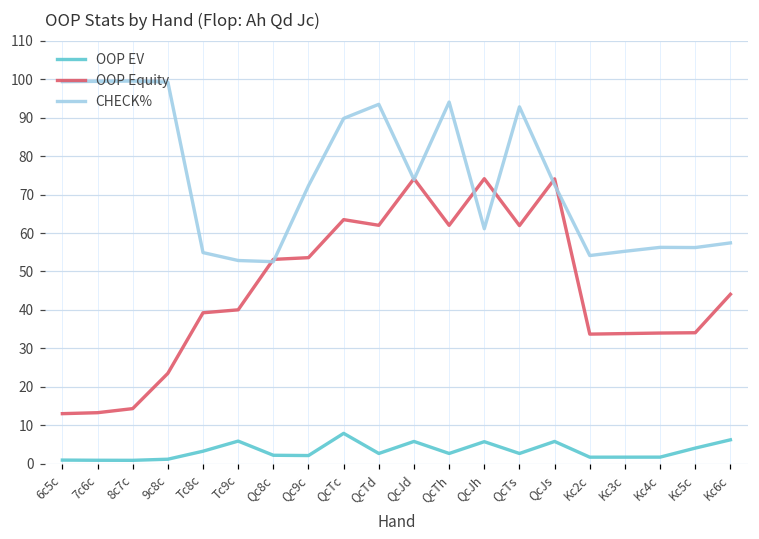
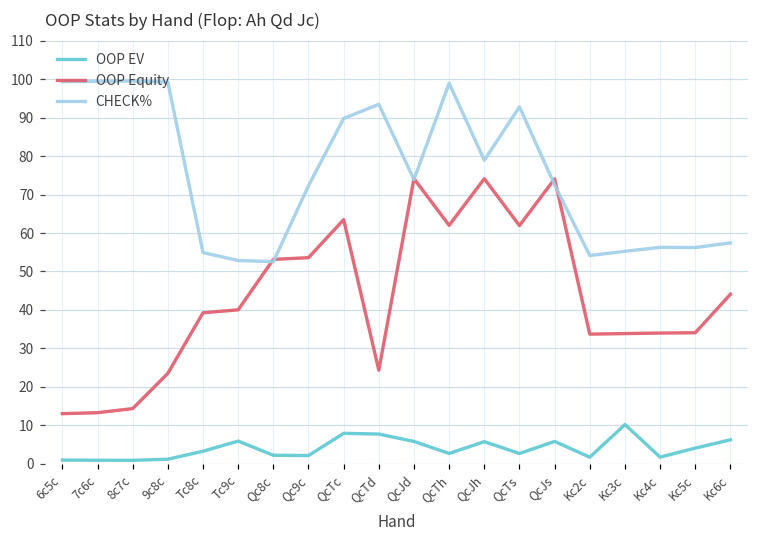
  {
    "OOP EV": {
      "6c5c": 1,
      "7c6c": 1,
      "8c7c": 1,
      "9c8c": 1,
      "Tc8c": 3,
      "Tc9c": 6,
      "Qc8c": 2,
      "Qc9c": 2,
      "QcTc": 8,
-     "QcTd": 3,
+     "QcTd": 8,
      "QcJd": 6,
      "QcTh": 3,
      "QcJh": 6,
      "QcTs": 3,
      "QcJs": 6,
      "Kc2c": 2,
-     "Kc3c": 2,
+     "Kc3c": 10,
      "Kc4c": 2,
      "Kc5c": 4,
      "Kc6c": 6
    },
    "OOP Equity": {
      "6c5c": 13,
      "7c6c": 13,
      "8c7c": 14,
      "9c8c": 24,
      "Tc8c": 39,
      "Tc9c": 40,
      "Qc9c": 54,
      "QcTc": 63,
-     "QcTd": 62,
+     "QcTd": 24,
      "QcTh": 62,
      "QcJh": 74,
      "QcTs": 62,
      "QcJs": 74,
      "Kc2c": 34,
      "Kc3c": 34,
      "Kc4c": 34,
      "Kc5c": 34,
      "Kc6c": 44
    },
    "CHECK%": {
      "6c5c": 99,
      "7c6c": 99,
      "8c7c": 100,
      "9c8c": 99,
      "Tc8c": 55,
      "Tc9c": 53,
      "Qc9c": 72,
      "QcTc": 90,
      "QcTd": 93,
-     "QcTh": 94,
-     "QcJh": 61,
+     "QcTh": 99,
+     "QcJh": 79,
      "QcTs": 93,
      "QcJs": 73,
      "Kc2c": 54,
      "Kc3c": 55,
      "Kc4c": 56,
      "Kc5c": 56,
      "Kc6c": 57
    }
  }
